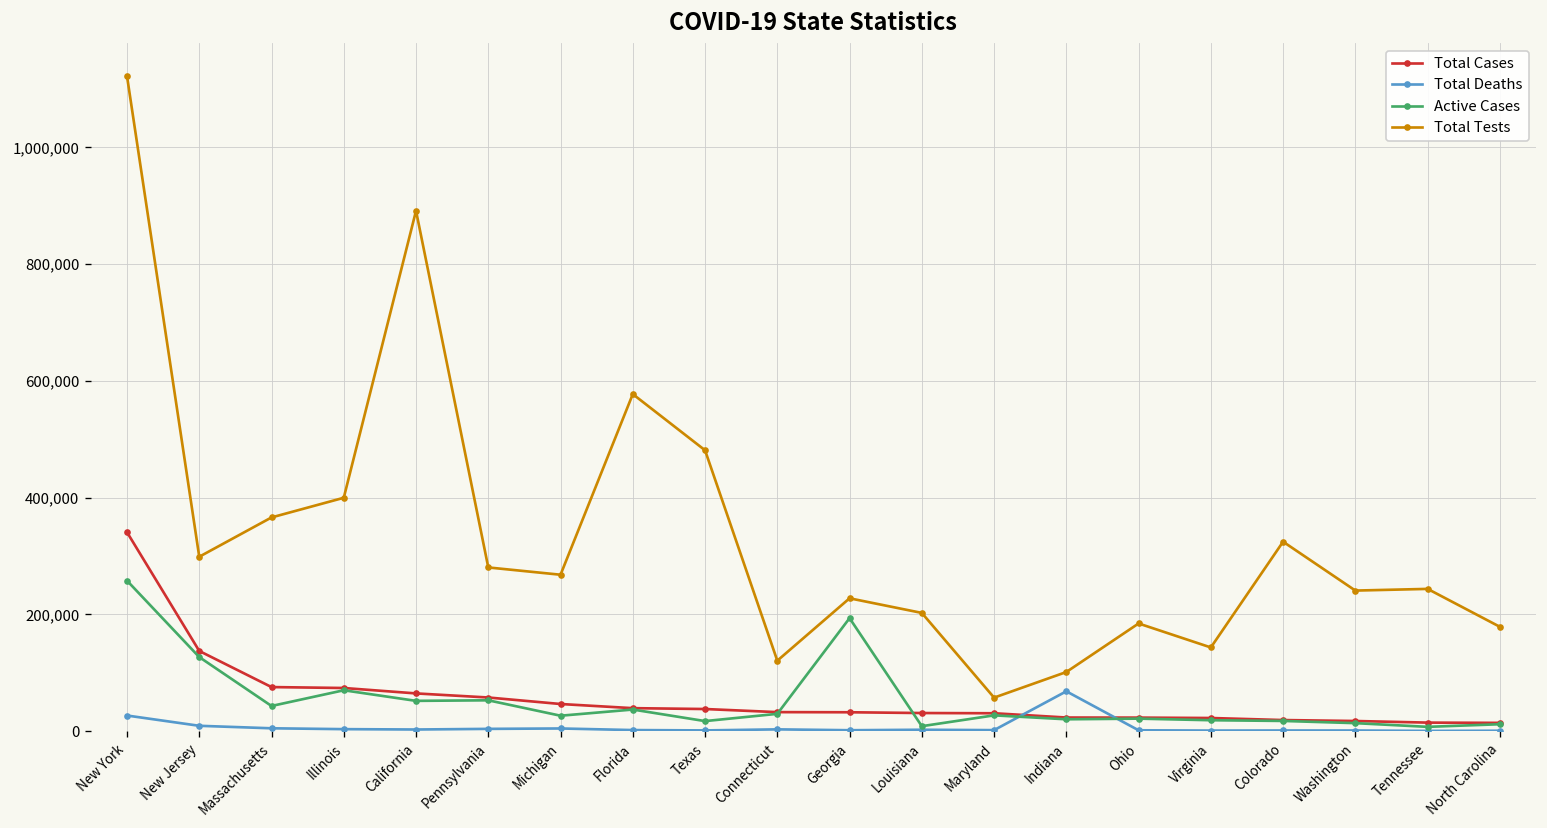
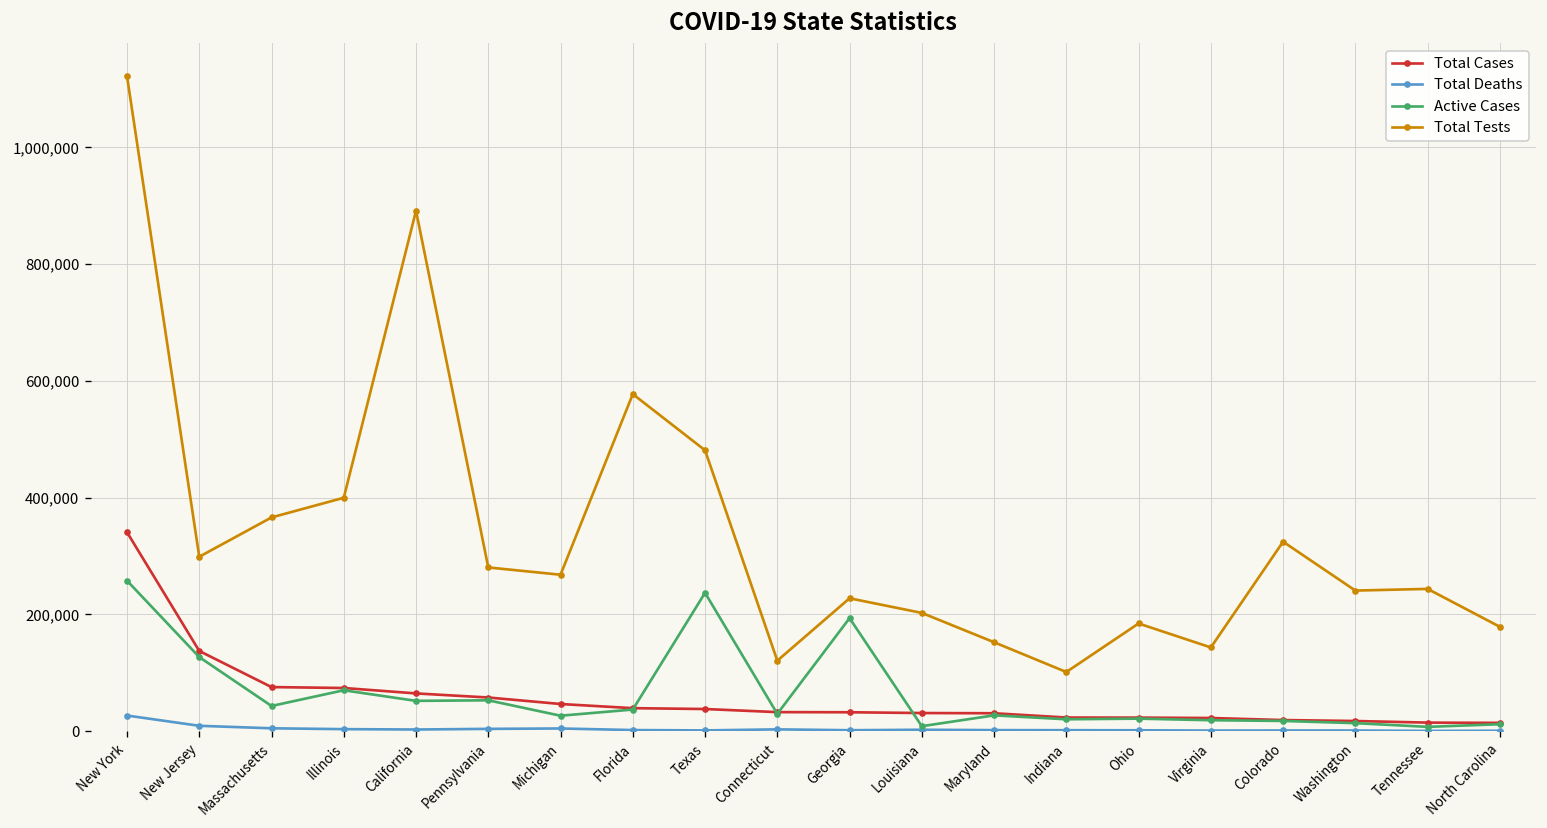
  {
    "Total Cases": {
      "New York": "340,000",
      "New Jersey": "140,000",
      "Massachusetts": "80,000",
      "California": "60,000",
      "Michigan": "50,000",
      "Texas": "40,000",
      "Georgia": "30,000",
      "Louisiana": "30,000",
      "Tennessee": "10,000"
    },
    "Total Deaths": {
      "New York": "30,000",
      "New Jersey": "10,000",
      "Massachusetts": "0",
      "Illinois": "0",
      "California": "0",
      "Pennsylvania": "0",
      "Michigan": "0",
      "Florida": "0",
      "Texas": "0",
      "Connecticut": "0",
      "Georgia": "0",
      "Louisiana": "0",
      "Maryland": "0",
-     "Indiana": "70,000",
+     "Indiana": "0",
      "Ohio": "0",
      "Virginia": "0",
      "Colorado": "0",
      "Washington": "0",
      "Tennessee": "0",
      "North Carolina": "0"
    },
    "Active Cases": {
      "New York": "260,000",
      "New Jersey": "130,000",
      "Massachusetts": "40,000",
      "California": "50,000",
      "Michigan": "30,000",
-     "Texas": "20,000",
+     "Texas": "240,000",
      "Georgia": "190,000",
      "Louisiana": "10,000",
      "Tennessee": "10,000"
    },
    "Total Tests": {
      "New York": "1,120,000",
      "New Jersey": "300,000",
      "Massachusetts": "370,000",
      "Illinois": "400,000",
      "California": "890,000",
      "Pennsylvania": "280,000",
      "Michigan": "270,000",
      "Florida": "580,000",
      "Texas": "480,000",
      "Connecticut": "120,000",
      "Georgia": "230,000",
      "Louisiana": "200,000",
-     "Maryland": "60,000",
+     "Maryland": "150,000",
      "Indiana": "100,000",
      "Ohio": "180,000",
      "Virginia": "140,000",
      "Colorado": "320,000",
      "Washington": "240,000",
      "Tennessee": "240,000",
      "North Carolina": "180,000"
    }
  }
